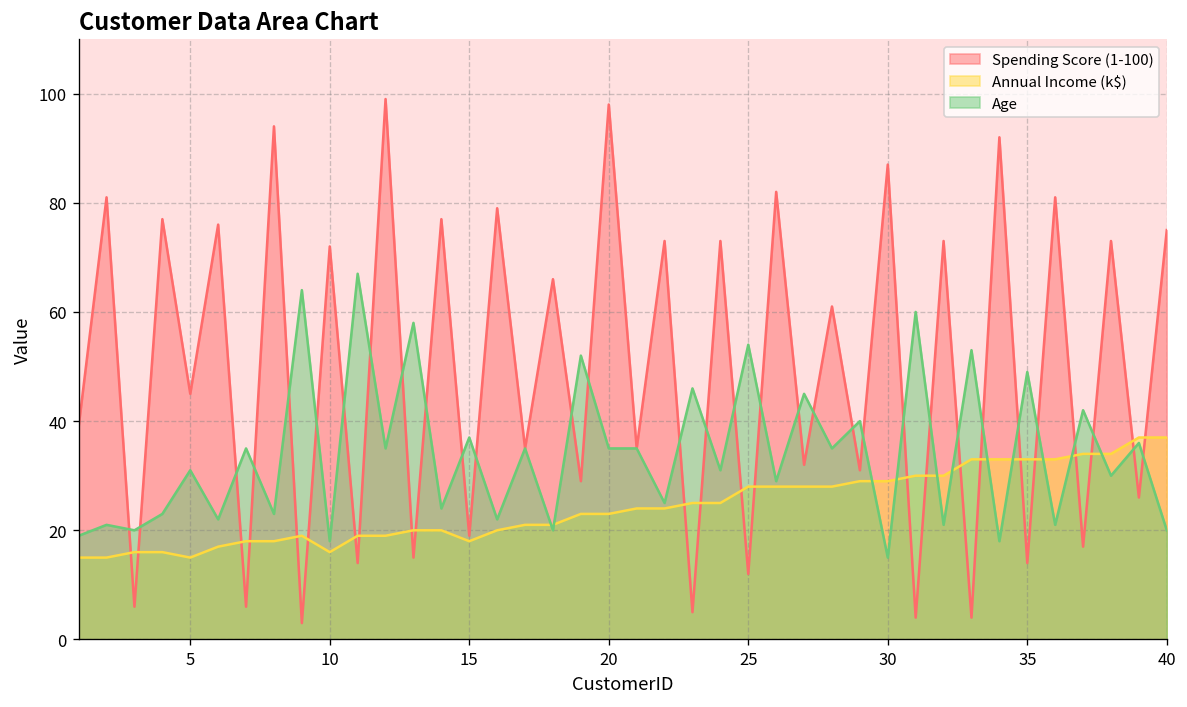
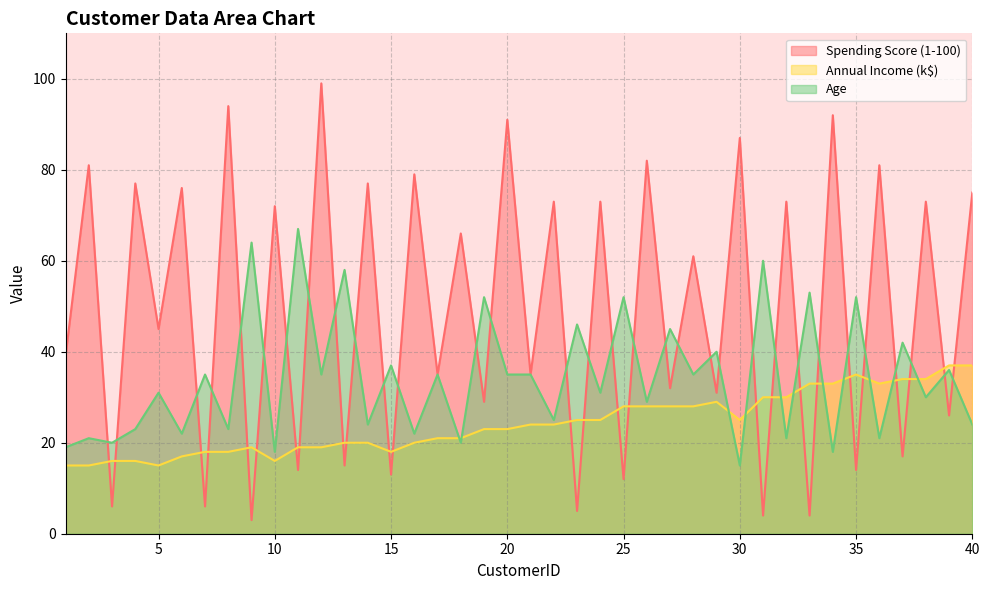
  {
    "Spending Score (1-100)": {
      "5": 45,
      "10": 72,
-     "15": 19,
-     "20": 98,
+     "15": 13,
+     "20": 91,
      "25": 12,
      "30": 87,
      "35": 14,
      "40": 75
    },
    "Annual Income (k$)": {
      "5": 15,
      "10": 16,
      "15": 18,
      "20": 23,
      "25": 28,
-     "30": 29,
-     "35": 33,
+     "30": 25,
+     "35": 35,
      "40": 37
    },
    "Age": {
      "5": 31,
      "10": 18,
      "15": 37,
      "20": 35,
-     "25": 54,
+     "25": 52,
      "30": 15,
-     "35": 49,
-     "40": 20
+     "35": 52,
+     "40": 24
    }
  }
